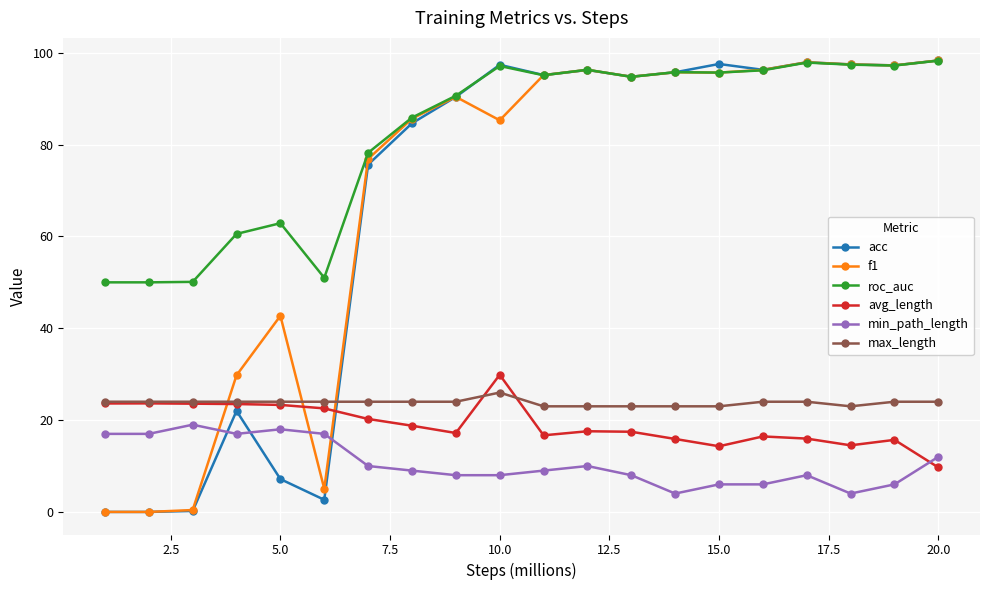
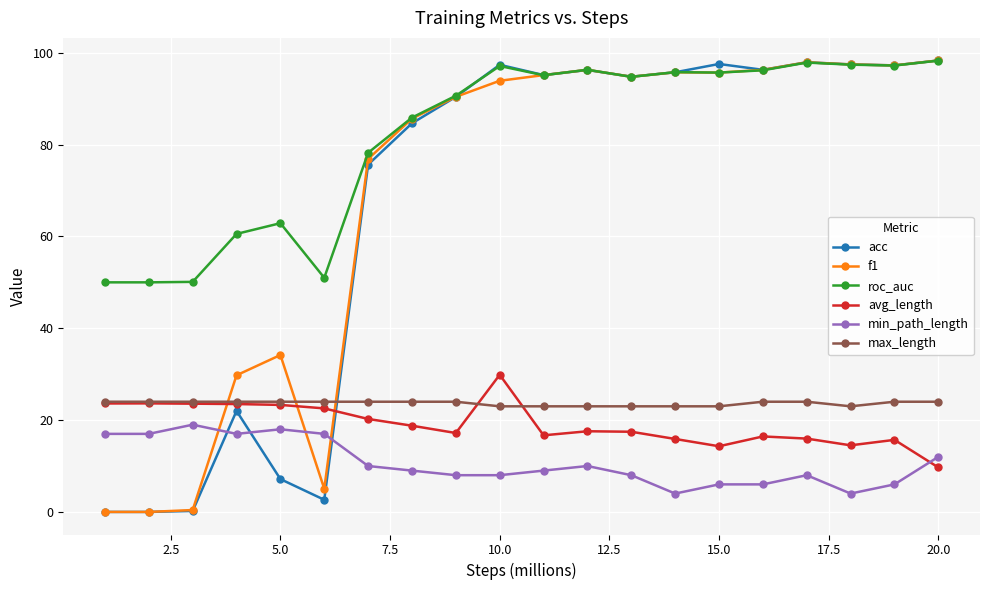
  {
    "acc": {
      "5.0": 7,
      "15.0": 98
    },
    "f1": {
-     "5.0": 43,
-     "10.0": 85
+     "5.0": 34,
+     "10.0": 94
    },
    "roc_auc": {
      "5.0": 63
    },
    "avg_length": {
      "5.0": 23,
      "10.0": 30,
      "15.0": 14,
      "20.0": 10
    },
    "min_path_length": {
      "5.0": 18,
      "10.0": 8,
      "15.0": 6,
      "20.0": 12
    },
    "max_length": {
      "5.0": 24,
-     "10.0": 26,
+     "10.0": 23,
      "15.0": 23,
      "20.0": 24
    }
  }
